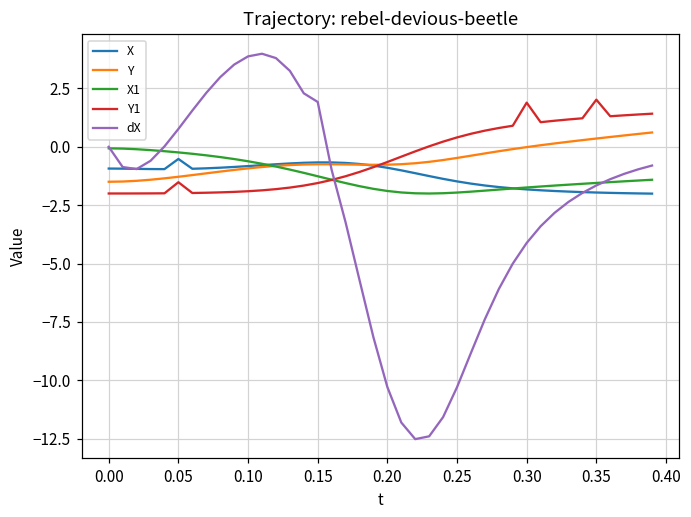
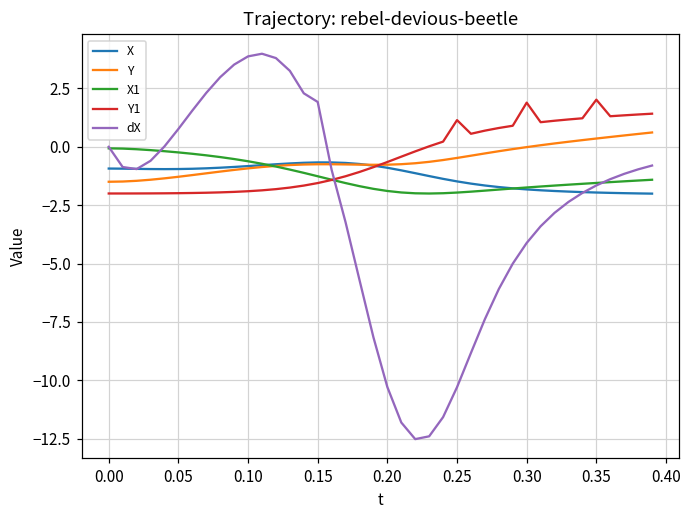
  {
    "X": {
      "0.00": -0.9,
-     "0.05": -0.5,
+     "0.05": -1.0,
      "0.20": -0.9,
      "0.25": -1.5,
      "0.35": -2.0
    },
    "Y": {
      "0.00": -1.5,
      "0.05": -1.3,
      "0.25": -0.5,
      "0.30": 0.0,
      "0.35": 0.4
    },
    "X1": {
      "0.05": -0.2,
      "0.10": -0.6,
      "0.15": -1.3,
      "0.20": -1.9,
      "0.25": -2.0
    },
    "Y1": {
      "0.00": -2.0,
-     "0.05": -1.5,
+     "0.05": -2.0,
      "0.10": -1.9,
      "0.15": -1.6,
-     "0.25": 0.4,
+     "0.25": 1.1,
      "0.30": 1.9,
      "0.35": 2.0
    },
    "dX": {
      "0.05": 0.8,
      "0.10": 3.9,
      "0.15": 1.9,
      "0.20": -10.3,
      "0.25": -10.3,
      "0.30": -4.1
    }
  }
